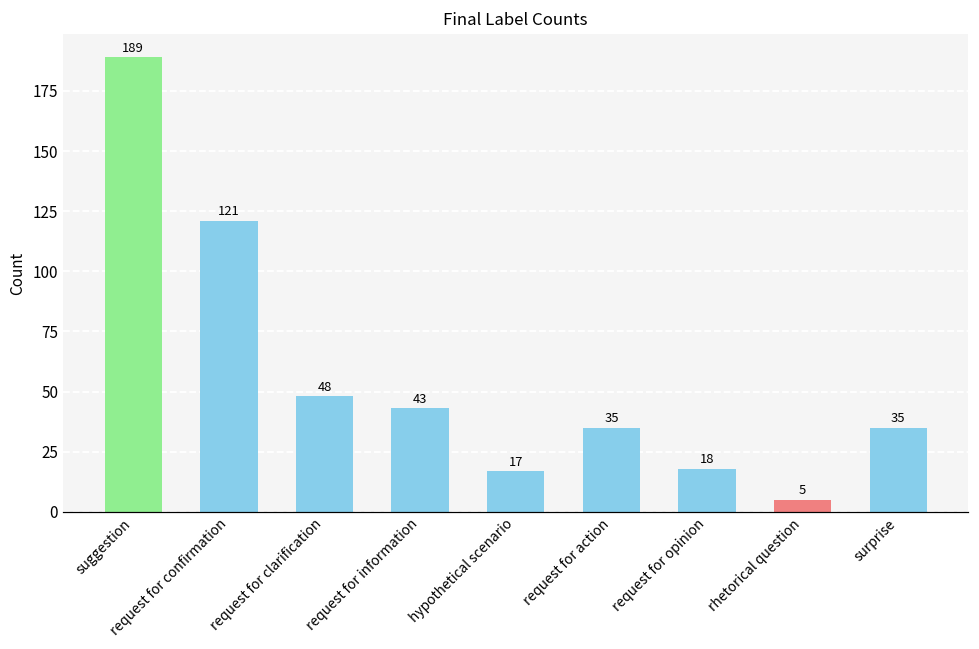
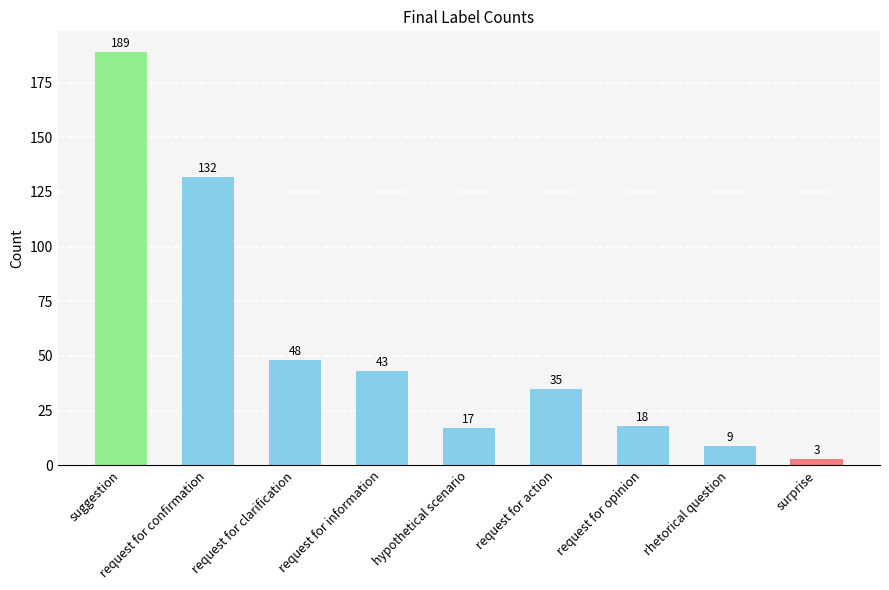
  {
    "suggestion": 189,
-   "request for confirmation": 121,
+   "request for confirmation": 132,
    "request for clarification": 48,
    "request for information": 43,
    "hypothetical scenario": 17,
    "request for action": 35,
    "request for opinion": 18,
-   "rhetorical question": 5,
-   "surprise": 35
+   "rhetorical question": 9,
+   "surprise": 3
  }
